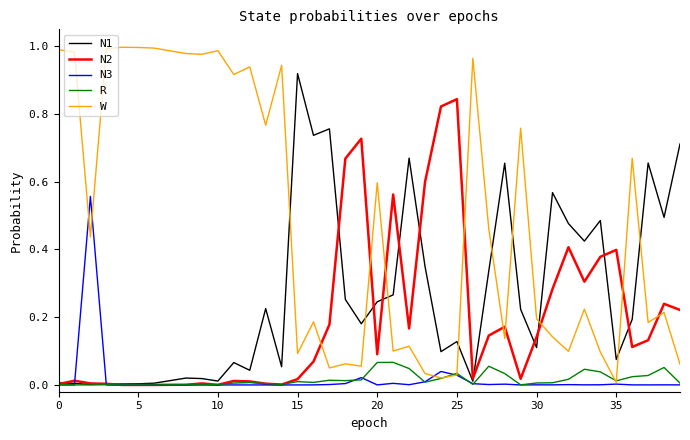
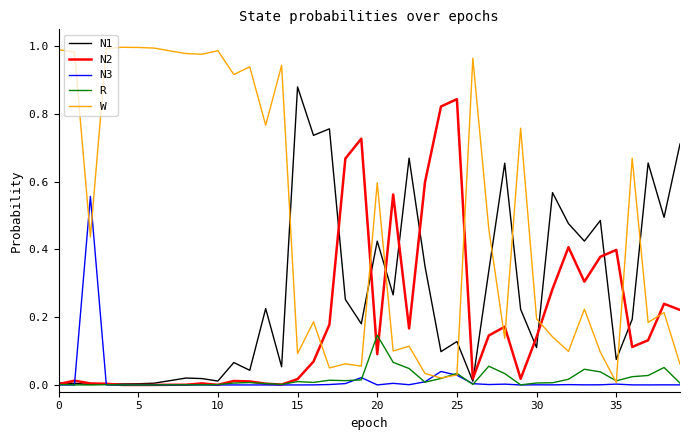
  {
    "N1": {
      "10": 0.01,
-     "15": 0.92,
-     "20": 0.25,
+     "15": 0.88,
+     "20": 0.42,
      "25": 0.13,
      "30": 0.11,
      "35": 0.08
    },
    "N2": {
      "20": 0.09,
      "25": 0.84,
      "30": 0.14,
      "35": 0.40
    },
    "N3": {
      "15": 0.00,
      "20": 0.00
    },
    "R": {
-     "20": 0.07
+     "20": 0.15
    },
    "W": {
      "0": 0.99,
      "5": 1.00,
      "10": 0.99,
      "15": 0.09,
      "20": 0.60,
      "30": 0.20
    }
  }
